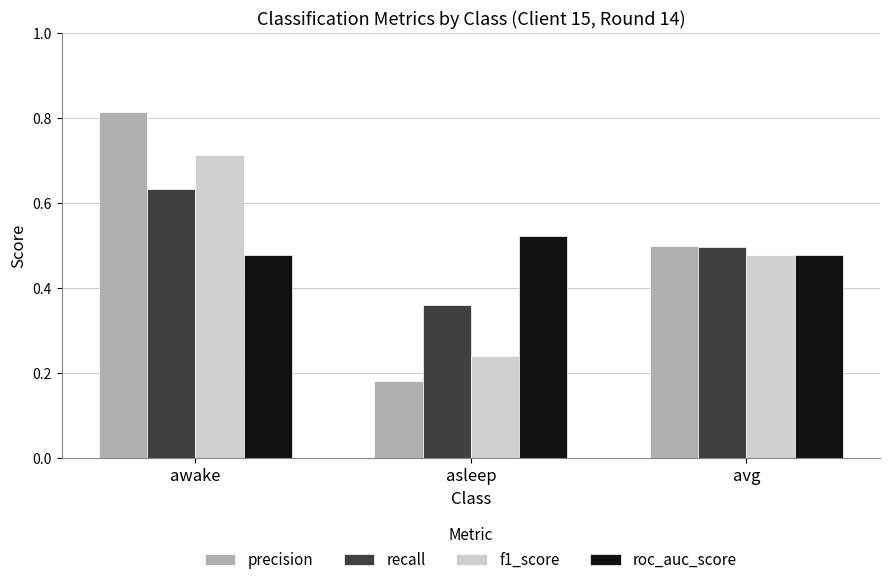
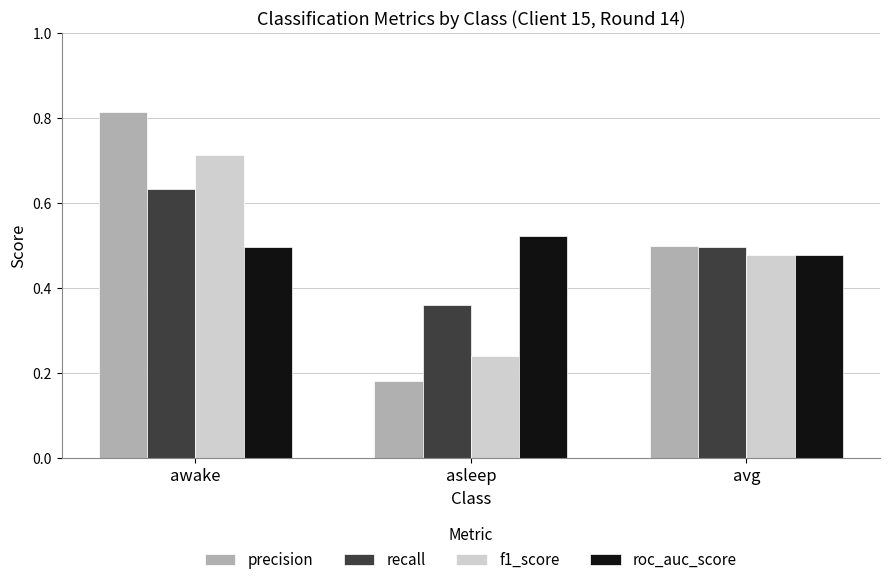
  {
    "recall": {
      "awake": 0.63,
      "asleep": 0.36,
      "avg": 0.50
    },
    "roc_auc_score": {
-     "awake": 0.48,
+     "awake": 0.50,
      "asleep": 0.52,
      "avg": 0.48
    }
  }
